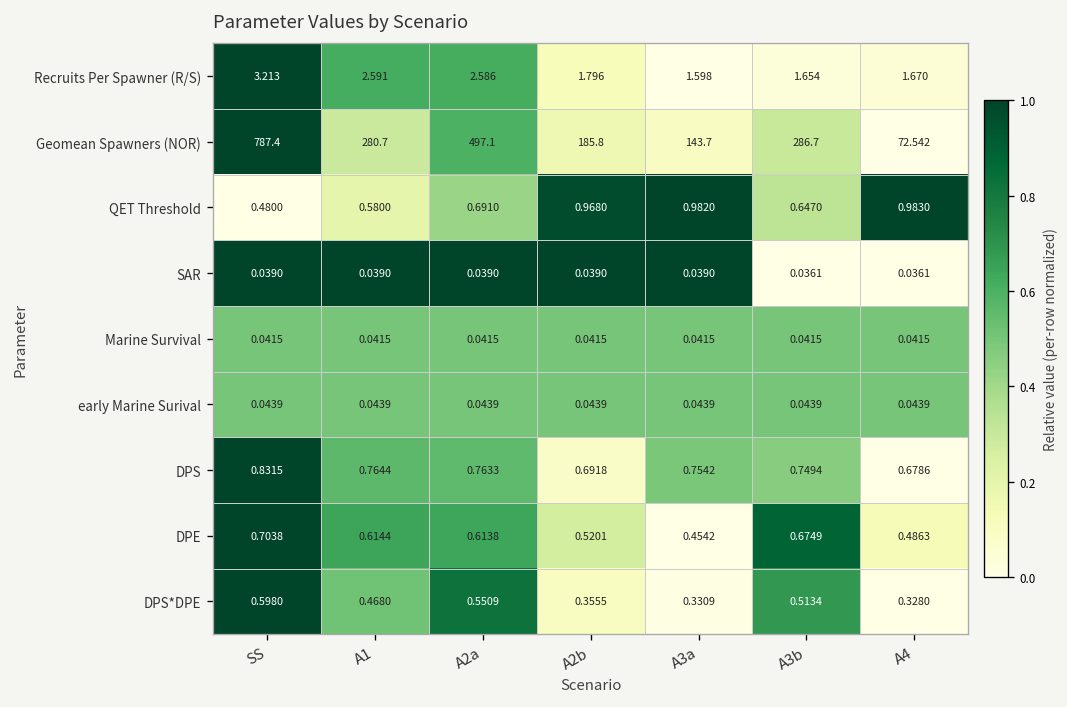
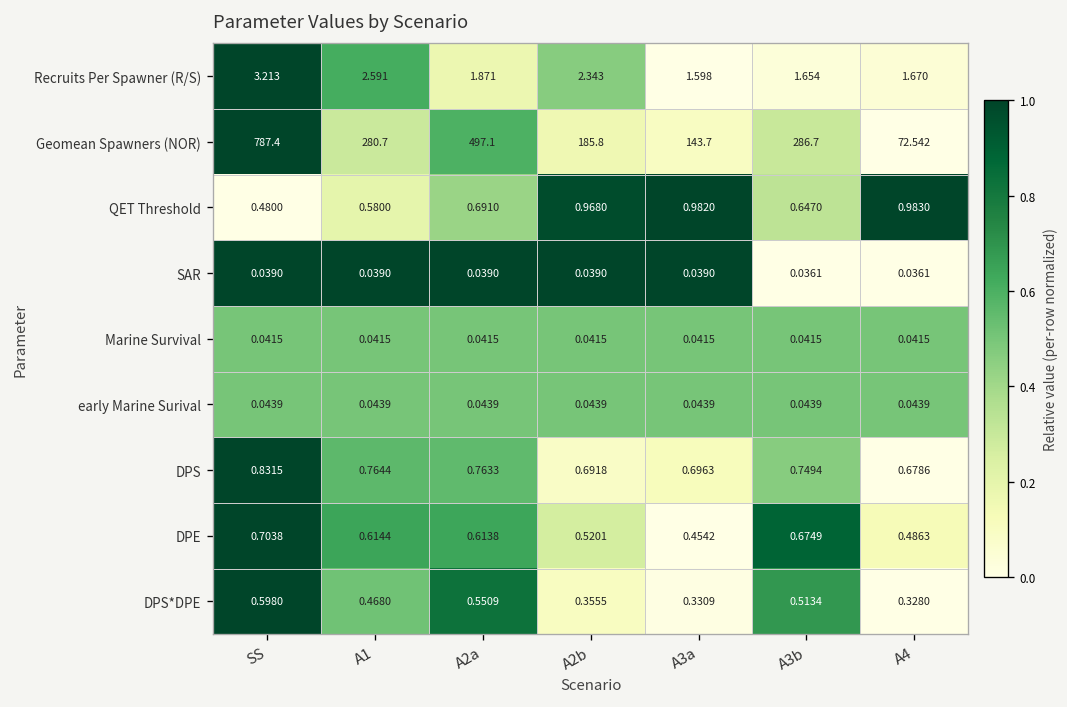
  {
    "Recruits Per Spawner (R/S)": {
      "SS": 3.213,
      "A1": 2.591,
-     "A2a": 2.586,
-     "A2b": 1.796,
+     "A2a": 1.871,
+     "A2b": 2.343,
      "A3a": 1.598,
      "A3b": 1.654,
      "A4": 1.670
    },
    "Geomean Spawners (NOR)": {
      "SS": 787.4,
      "A1": 280.7,
      "A2a": 497.1,
      "A2b": 185.8,
      "A3a": 143.7,
      "A3b": 286.7,
      "A4": 72.542
    },
    "QET Threshold": {
      "SS": 0.4800,
      "A1": 0.5800,
      "A2a": 0.6910,
      "A2b": 0.9680,
      "A3a": 0.9820,
      "A3b": 0.6470,
      "A4": 0.9830
    },
    "SAR": {
      "SS": 0.0390,
      "A1": 0.0390,
      "A2a": 0.0390,
      "A2b": 0.0390,
      "A3a": 0.0390,
      "A3b": 0.0361,
      "A4": 0.0361
    },
    "Marine Survival": {
      "SS": 0.0415,
      "A1": 0.0415,
      "A2a": 0.0415,
      "A2b": 0.0415,
      "A3a": 0.0415,
      "A3b": 0.0415,
      "A4": 0.0415
    },
    "early Marine Surival": {
      "SS": 0.0439,
      "A1": 0.0439,
      "A2a": 0.0439,
      "A2b": 0.0439,
      "A3a": 0.0439,
      "A3b": 0.0439,
      "A4": 0.0439
    },
    "DPS": {
      "SS": 0.8315,
      "A1": 0.7644,
      "A2a": 0.7633,
      "A2b": 0.6918,
-     "A3a": 0.7542,
+     "A3a": 0.6963,
      "A3b": 0.7494,
      "A4": 0.6786
    },
    "DPE": {
      "SS": 0.7038,
      "A1": 0.6144,
      "A2a": 0.6138,
      "A2b": 0.5201,
      "A3a": 0.4542,
      "A3b": 0.6749,
      "A4": 0.4863
    },
    "DPS*DPE": {
      "SS": 0.5980,
      "A1": 0.4680,
      "A2a": 0.5509,
      "A2b": 0.3555,
      "A3a": 0.3309,
      "A3b": 0.5134,
      "A4": 0.3280
    }
  }
